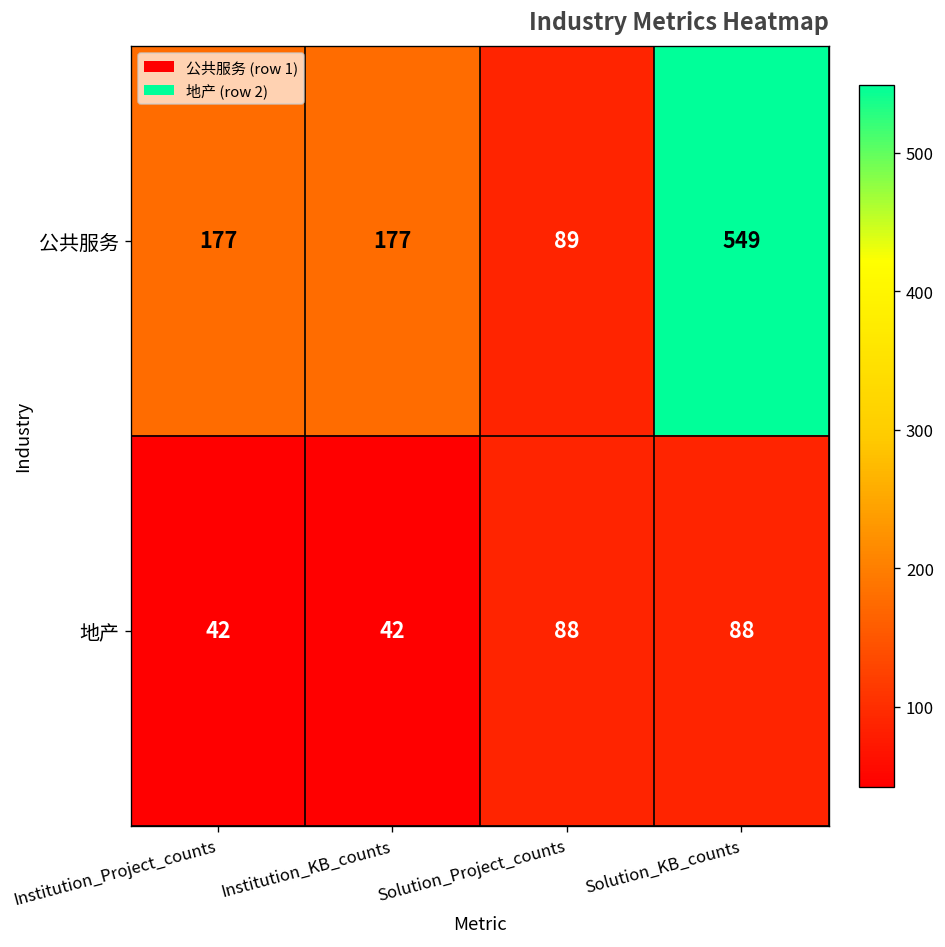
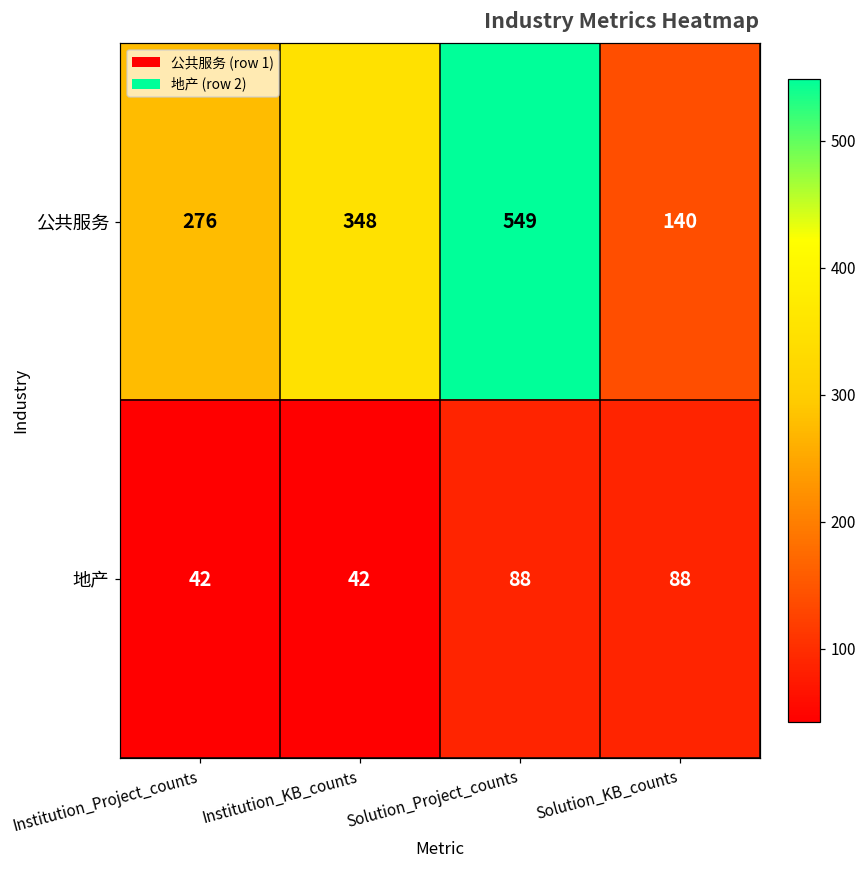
  {
    "公共服务": {
-     "Institution_Project_counts": 177,
-     "Institution_KB_counts": 177,
-     "Solution_Project_counts": 89,
-     "Solution_KB_counts": 549
+     "Institution_Project_counts": 276,
+     "Institution_KB_counts": 348,
+     "Solution_Project_counts": 549,
+     "Solution_KB_counts": 140
    },
    "地产": {
      "Institution_Project_counts": 42,
      "Institution_KB_counts": 42,
      "Solution_Project_counts": 88,
      "Solution_KB_counts": 88
    }
  }
